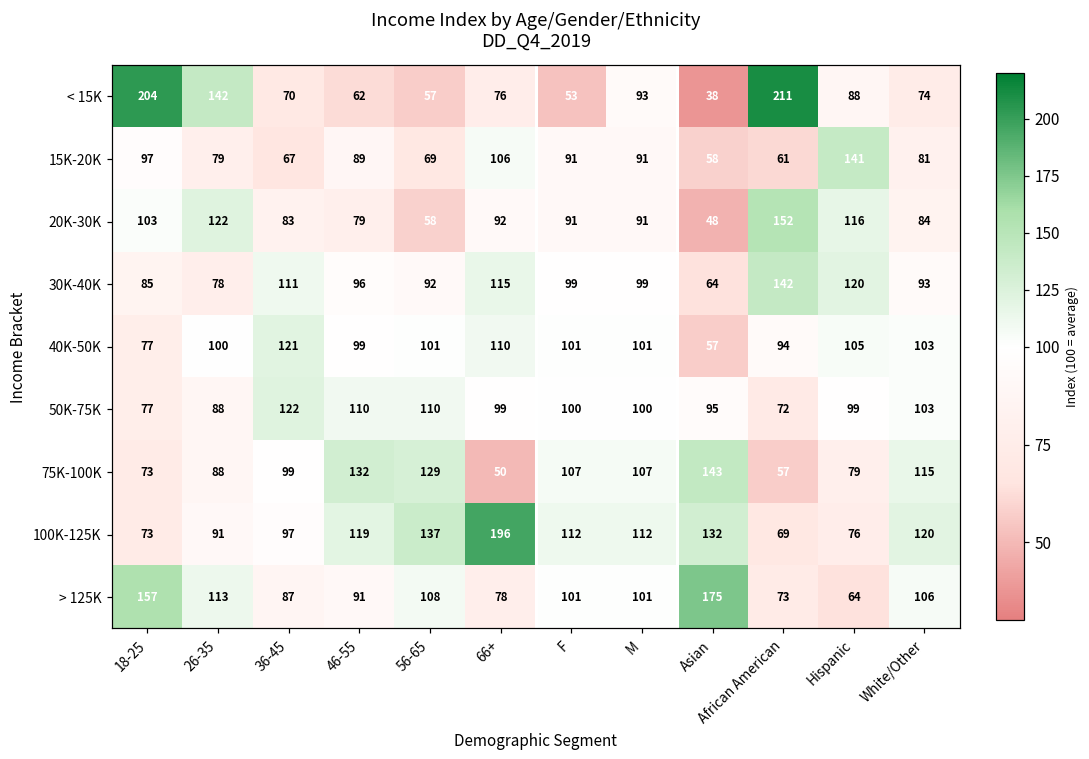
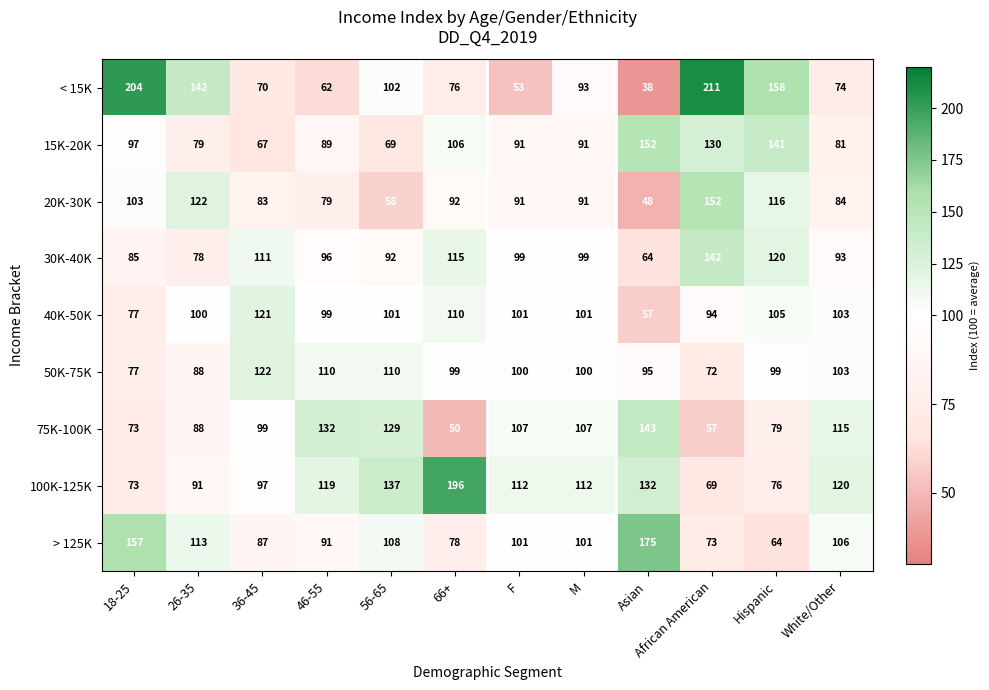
  {
    "< 15K": {
      "18-25": 204,
      "26-35": 142,
      "36-45": 70,
      "46-55": 62,
-     "56-65": 57,
+     "56-65": 102,
      "66+": 76,
      "F": 53,
      "M": 93,
      "Asian": 38,
      "African American": 211,
-     "Hispanic": 88,
+     "Hispanic": 158,
      "White/Other": 74
    },
    "15K-20K": {
      "18-25": 97,
      "26-35": 79,
      "36-45": 67,
      "46-55": 89,
      "56-65": 69,
      "66+": 106,
      "F": 91,
      "M": 91,
-     "Asian": 58,
-     "African American": 61,
+     "Asian": 152,
+     "African American": 130,
      "Hispanic": 141,
      "White/Other": 81
    },
    "20K-30K": {
      "18-25": 103,
      "26-35": 122,
      "36-45": 83,
      "46-55": 79,
      "56-65": 58,
      "66+": 92,
      "F": 91,
      "M": 91,
      "Asian": 48,
      "African American": 152,
      "Hispanic": 116,
      "White/Other": 84
    },
    "30K-40K": {
      "18-25": 85,
      "26-35": 78,
      "36-45": 111,
      "46-55": 96,
      "56-65": 92,
      "66+": 115,
      "F": 99,
      "M": 99,
      "Asian": 64,
      "African American": 142,
      "Hispanic": 120,
      "White/Other": 93
    },
    "40K-50K": {
      "18-25": 77,
      "26-35": 100,
      "36-45": 121,
      "46-55": 99,
      "56-65": 101,
      "66+": 110,
      "F": 101,
      "M": 101,
      "Asian": 57,
      "African American": 94,
      "Hispanic": 105,
      "White/Other": 103
    },
    "50K-75K": {
      "18-25": 77,
      "26-35": 88,
      "36-45": 122,
      "46-55": 110,
      "56-65": 110,
      "66+": 99,
      "F": 100,
      "M": 100,
      "Asian": 95,
      "African American": 72,
      "Hispanic": 99,
      "White/Other": 103
    },
    "75K-100K": {
      "18-25": 73,
      "26-35": 88,
      "36-45": 99,
      "46-55": 132,
      "56-65": 129,
      "66+": 50,
      "F": 107,
      "M": 107,
      "Asian": 143,
      "African American": 57,
      "Hispanic": 79,
      "White/Other": 115
    },
    "100K-125K": {
      "18-25": 73,
      "26-35": 91,
      "36-45": 97,
      "46-55": 119,
      "56-65": 137,
      "66+": 196,
      "F": 112,
      "M": 112,
      "Asian": 132,
      "African American": 69,
      "Hispanic": 76,
      "White/Other": 120
    },
    "> 125K": {
      "18-25": 157,
      "26-35": 113,
      "36-45": 87,
      "46-55": 91,
      "56-65": 108,
      "66+": 78,
      "F": 101,
      "M": 101,
      "Asian": 175,
      "African American": 73,
      "Hispanic": 64,
      "White/Other": 106
    }
  }
